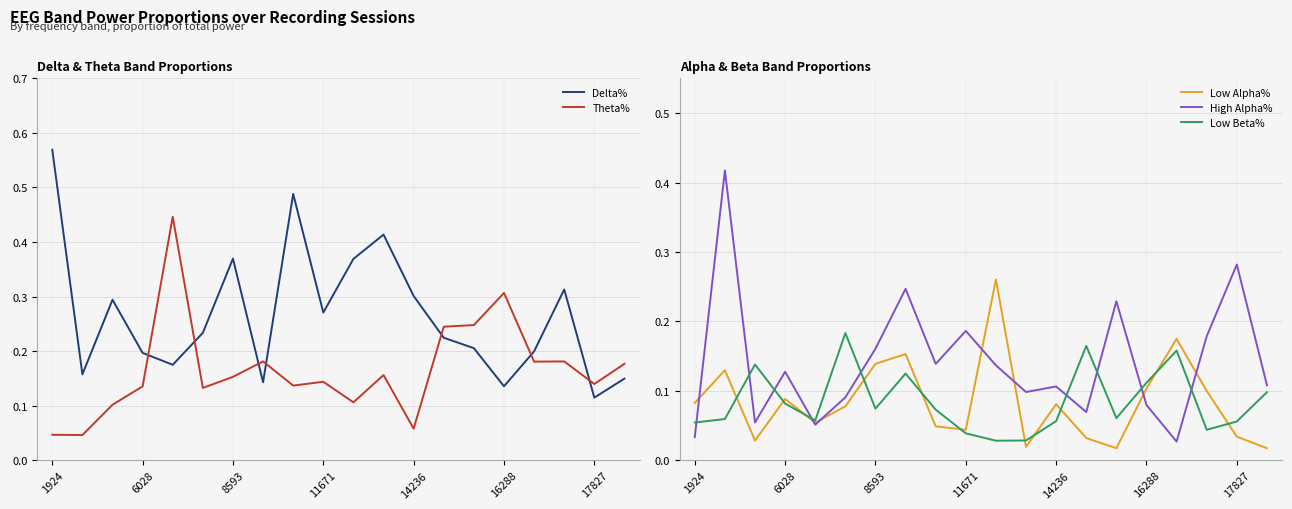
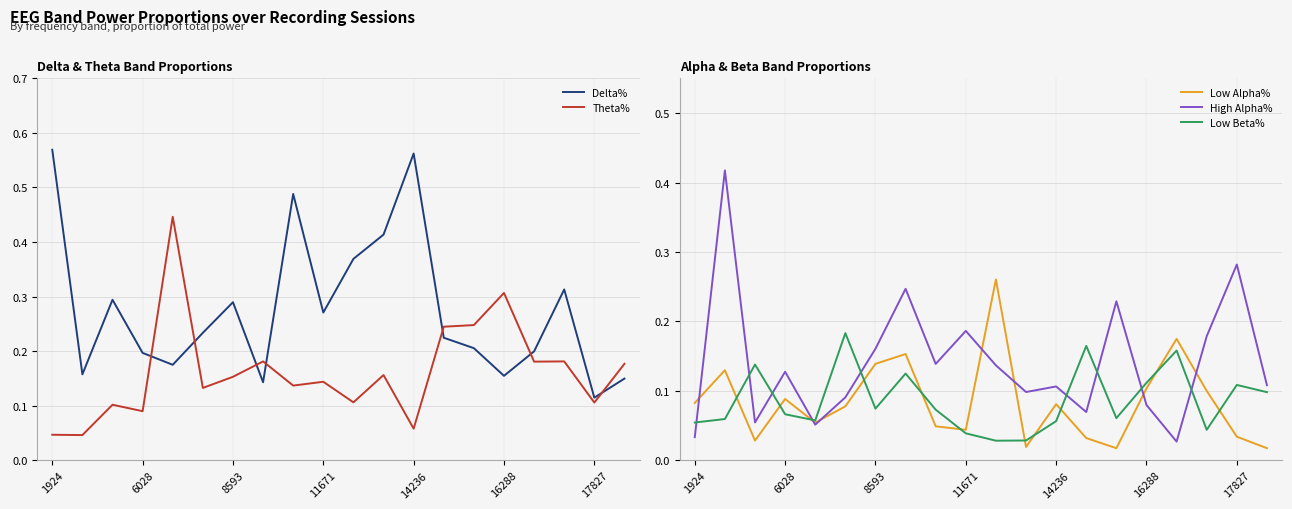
  {
    "Delta & Theta Band Proportions": {
      "Delta%": {
        "1924": 0.57,
        "6028": 0.20,
-       "8593": 0.37,
+       "8593": 0.29,
        "11671": 0.27,
-       "14236": 0.30,
-       "16288": 0.14,
+       "14236": 0.56,
+       "16288": 0.15,
        "17827": 0.11
      },
      "Theta%": {
        "1924": 0.05,
-       "6028": 0.14,
+       "6028": 0.09,
        "8593": 0.15,
        "11671": 0.14,
        "14236": 0.06,
        "16288": 0.31,
-       "17827": 0.14
+       "17827": 0.11
      }
    },
    "Alpha & Beta Band Proportions": {
      "Low Alpha%": {
        "1924": 0.08,
        "6028": 0.09,
        "8593": 0.14,
        "11671": 0.04,
        "14236": 0.08,
        "16288": 0.10,
        "17827": 0.03
      },
      "High Alpha%": {
        "1924": 0.03,
        "6028": 0.13,
        "8593": 0.16,
        "11671": 0.19,
        "14236": 0.11,
        "16288": 0.08,
        "17827": 0.28
      },
      "Low Beta%": {
        "1924": 0.05,
-       "6028": 0.08,
+       "6028": 0.07,
        "8593": 0.07,
        "11671": 0.04,
        "14236": 0.06,
        "16288": 0.11,
-       "17827": 0.06
+       "17827": 0.11
      }
    }
  }
